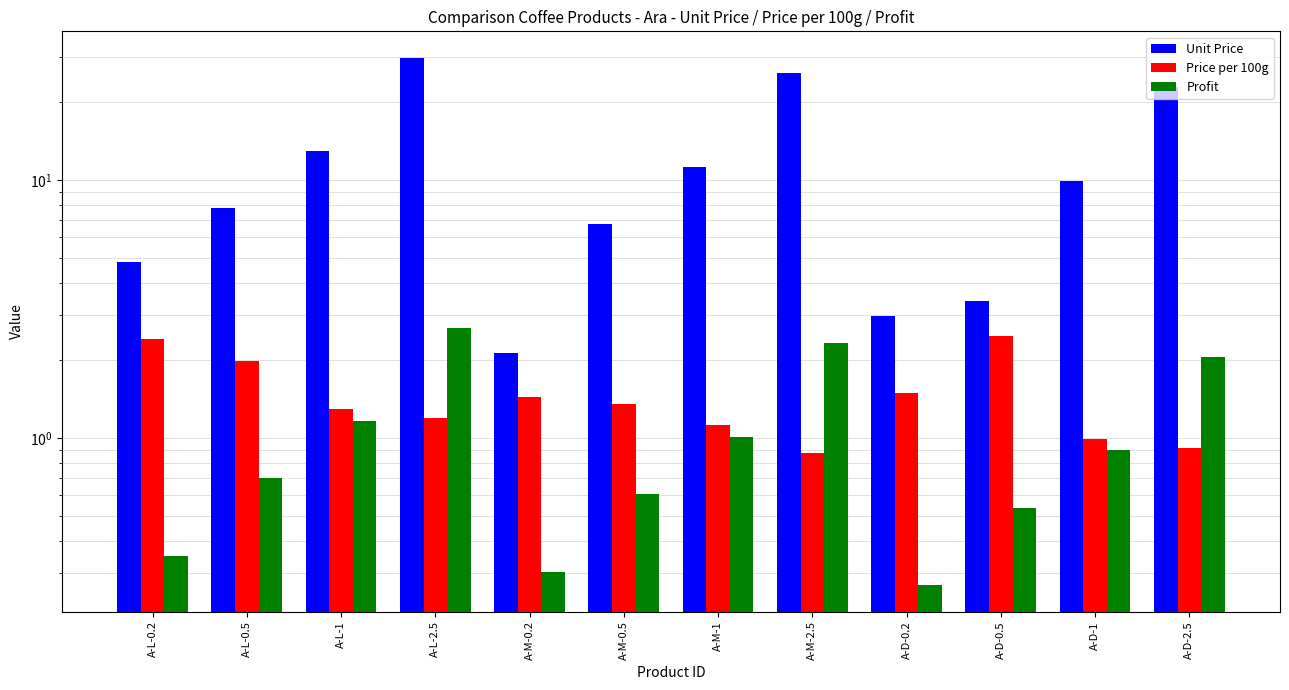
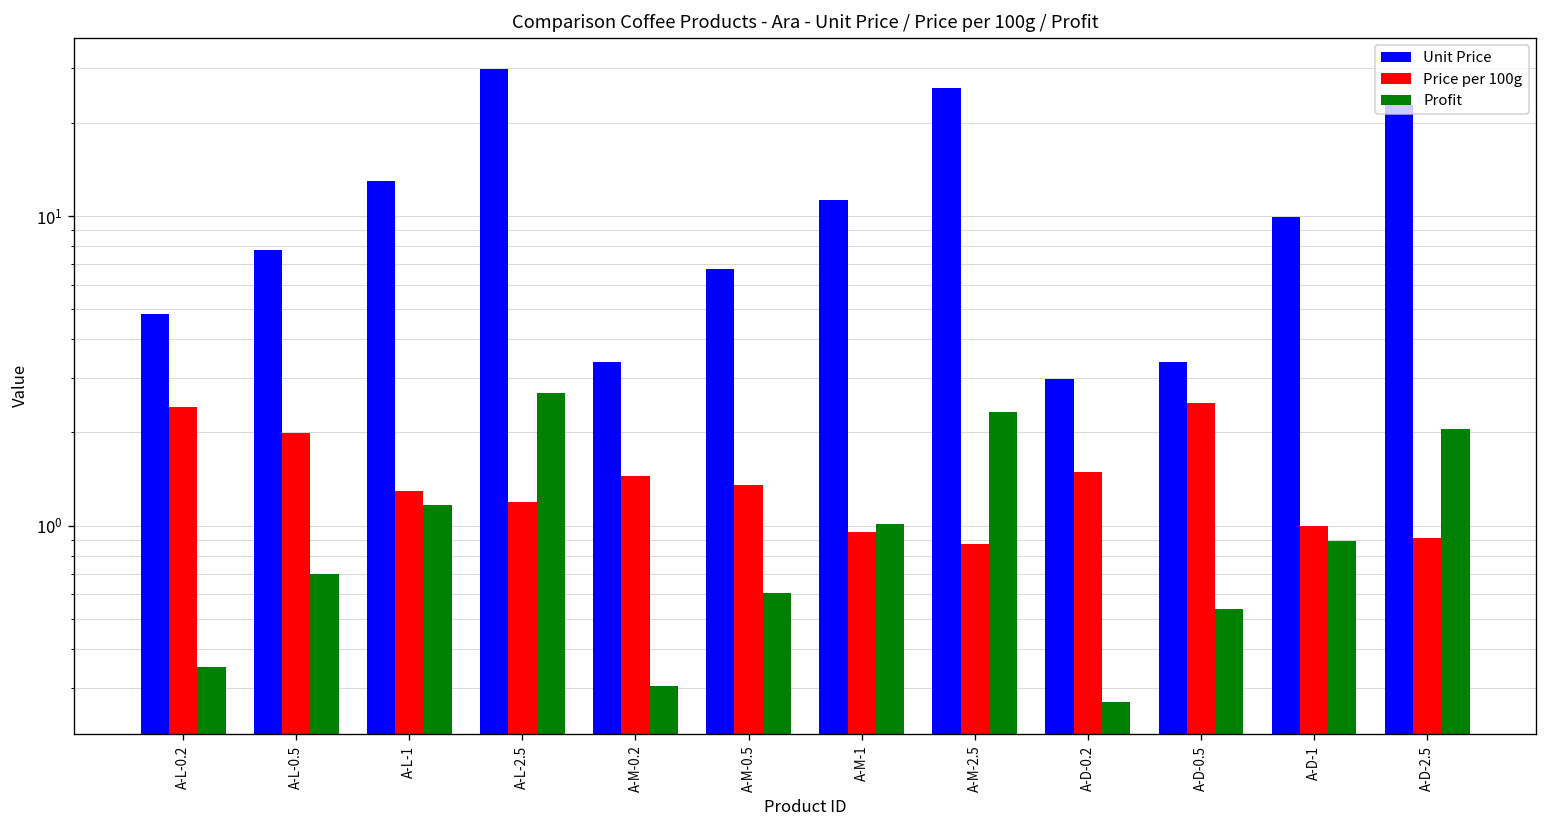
  {
    "Unit Price": {
      "A-L-0.2": 4.8,
      "A-L-0.5": 7.8,
      "A-L-1": 13,
      "A-L-2.5": 30,
-     "A-M-0.2": 2.1,
+     "A-M-0.2": 3.4,
      "A-M-0.5": 6.8,
      "A-M-1": 11,
      "A-M-2.5": 26,
      "A-D-0.2": 3.0,
      "A-D-0.5": 3.4,
      "A-D-1": 10.0
    },
    "Price per 100g": {
      "A-L-0.2": 2.4,
      "A-L-0.5": 2.0,
      "A-L-1": 1.3,
      "A-L-2.5": 1.2,
      "A-M-0.2": 1.4,
      "A-M-0.5": 1.4,
-     "A-M-1": 1.1,
+     "A-M-1": 0.96,
      "A-M-2.5": 0.87,
      "A-D-0.2": 1.5,
      "A-D-0.5": 2.5,
      "A-D-1": 1.00,
      "A-D-2.5": 0.92
    },
    "Profit": {
      "A-L-0.2": 0.35,
      "A-L-0.5": 0.70,
      "A-L-1": 1.2,
      "A-L-2.5": 2.7,
      "A-M-0.2": 0.30,
      "A-M-0.5": 0.61,
      "A-M-1": 1.01,
      "A-M-2.5": 2.3,
      "A-D-0.2": 0.27,
      "A-D-0.5": 0.54,
      "A-D-1": 0.90,
      "A-D-2.5": 2.1
    }
  }
